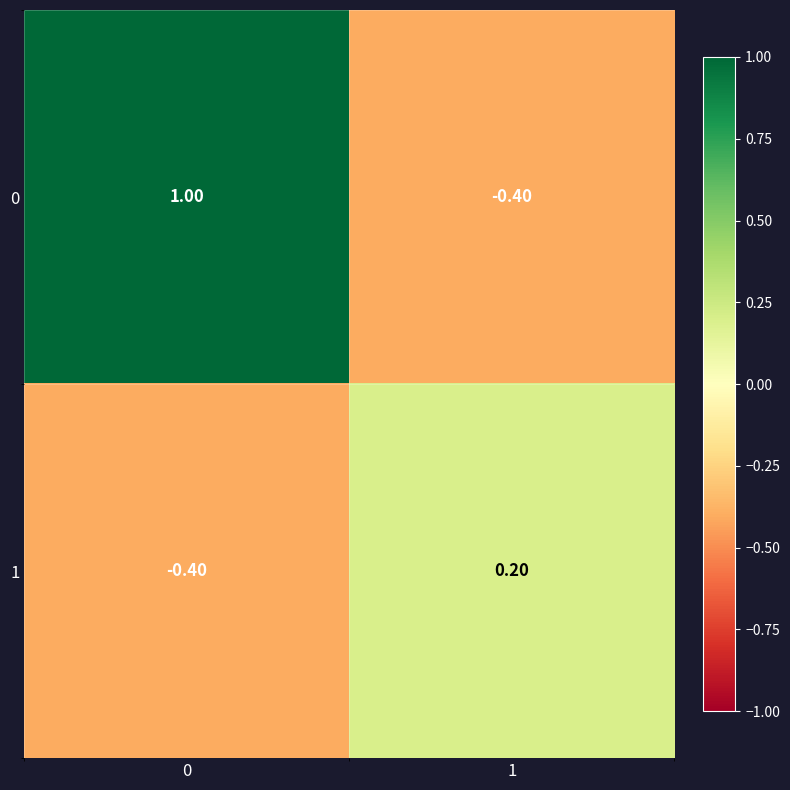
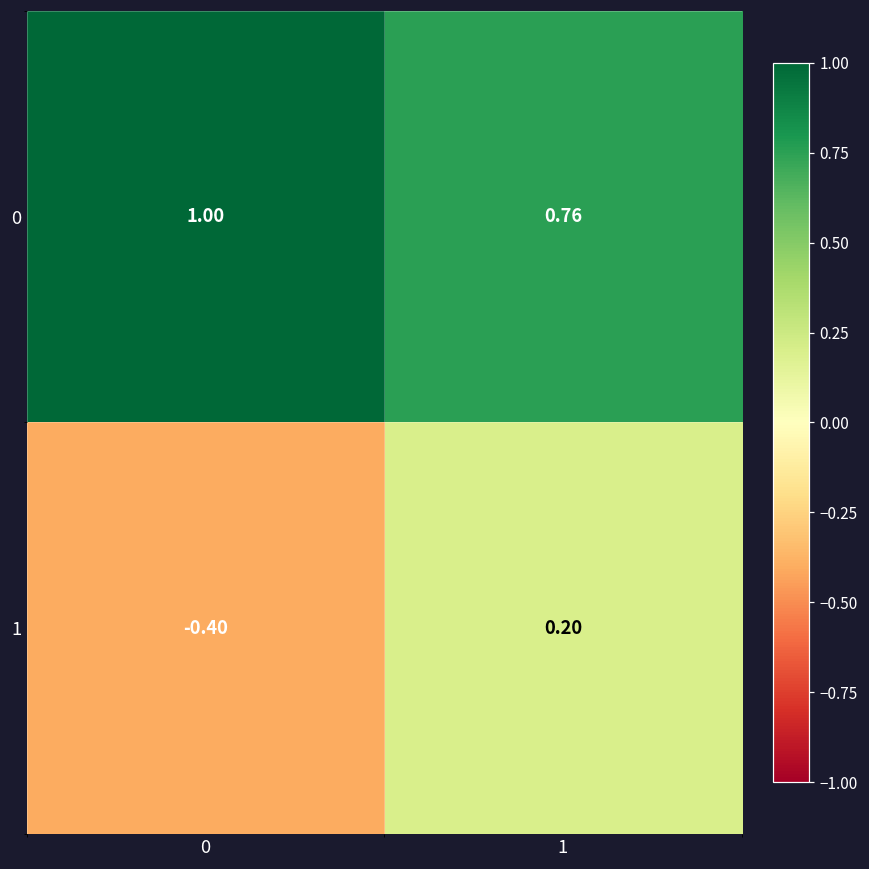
  {
    "0": {
      "0": 1.00,
-     "1": -0.40
+     "1": 0.76
    },
    "1": {
      "0": -0.40,
      "1": 0.20
    }
  }
